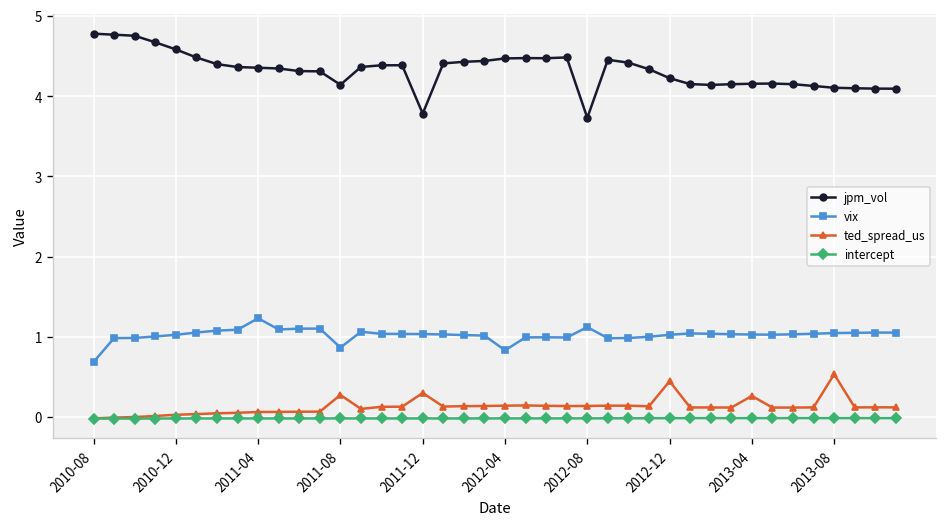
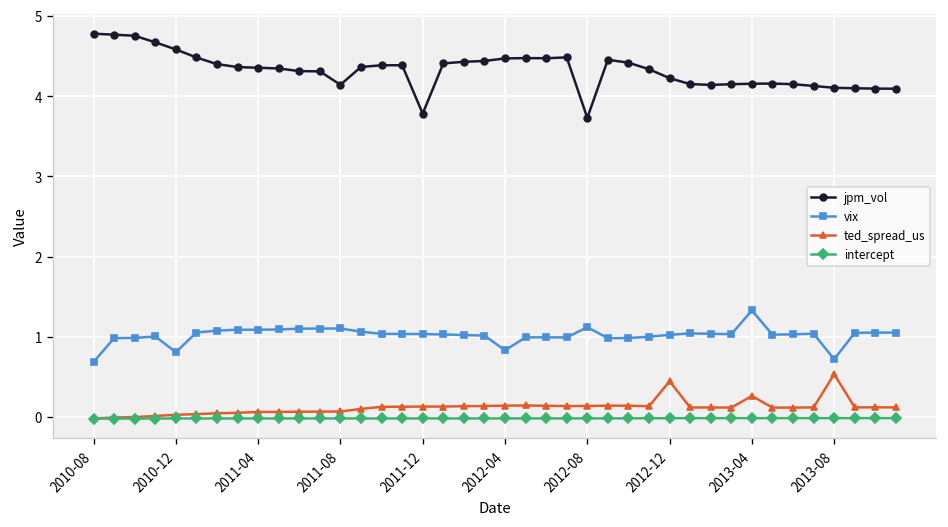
  {
    "jpm_vol": {
      "2010-08": 4.8,
      "2010-12": 4.6,
      "2011-04": 4.4,
      "2011-08": 4.1,
      "2011-12": 3.8,
      "2012-04": 4.5,
      "2012-08": 3.7,
      "2012-12": 4.2,
      "2013-04": 4.2,
      "2013-08": 4.1
    },
    "vix": {
      "2010-08": 0.7,
-     "2010-12": 1.0,
-     "2011-04": 1.2,
-     "2011-08": 0.9,
+     "2010-12": 0.8,
+     "2011-04": 1.1,
+     "2011-08": 1.1,
      "2011-12": 1.0,
      "2012-04": 0.8,
      "2012-08": 1.1,
      "2012-12": 1.0,
-     "2013-04": 1.0,
-     "2013-08": 1.0
+     "2013-04": 1.3,
+     "2013-08": 0.7
    },
    "ted_spread_us": {
      "2010-12": 0.0,
      "2011-04": 0.1,
-     "2011-08": 0.3,
-     "2011-12": 0.3,
+     "2011-08": 0.1,
+     "2011-12": 0.1,
      "2012-04": 0.1,
      "2012-08": 0.1,
      "2012-12": 0.4,
      "2013-04": 0.3,
      "2013-08": 0.5
    },
    "intercept": {
      "2010-12": 0.0,
      "2011-04": 0.0,
      "2011-08": 0.0,
      "2011-12": 0.0,
      "2012-04": 0.0,
      "2012-08": 0.0,
      "2012-12": 0.0,
      "2013-04": 0.0,
      "2013-08": 0.0
    }
  }
